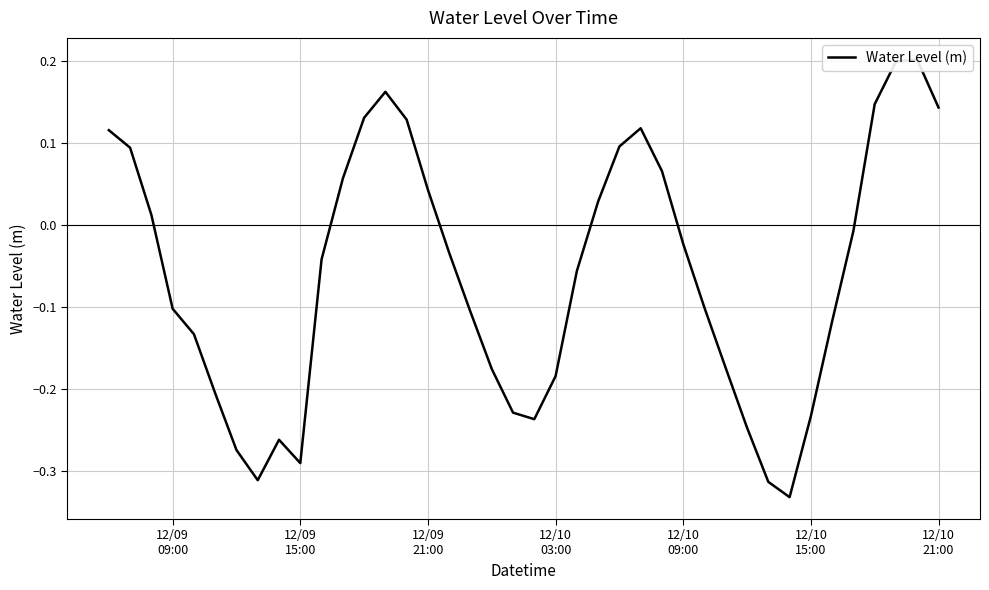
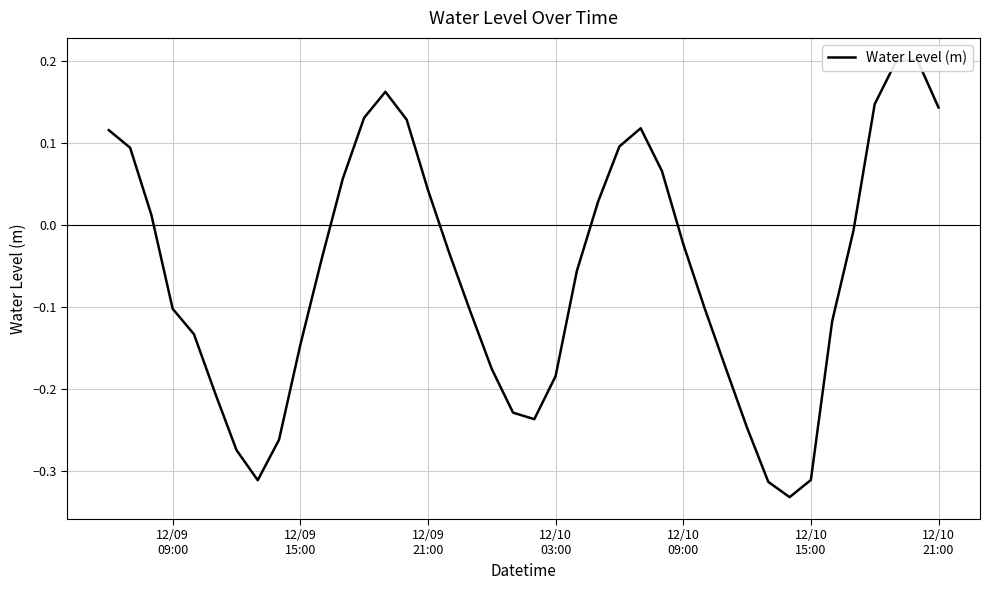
  {
    "12/09 09:00": -0.10,
-   "12/09 15:00": -0.29,
+   "12/09 15:00": -0.15,
    "12/09 21:00": 0.04,
    "12/10 03:00": -0.18,
    "12/10 09:00": -0.02,
-   "12/10 15:00": -0.23,
+   "12/10 15:00": -0.31,
    "12/10 21:00": 0.14
  }
